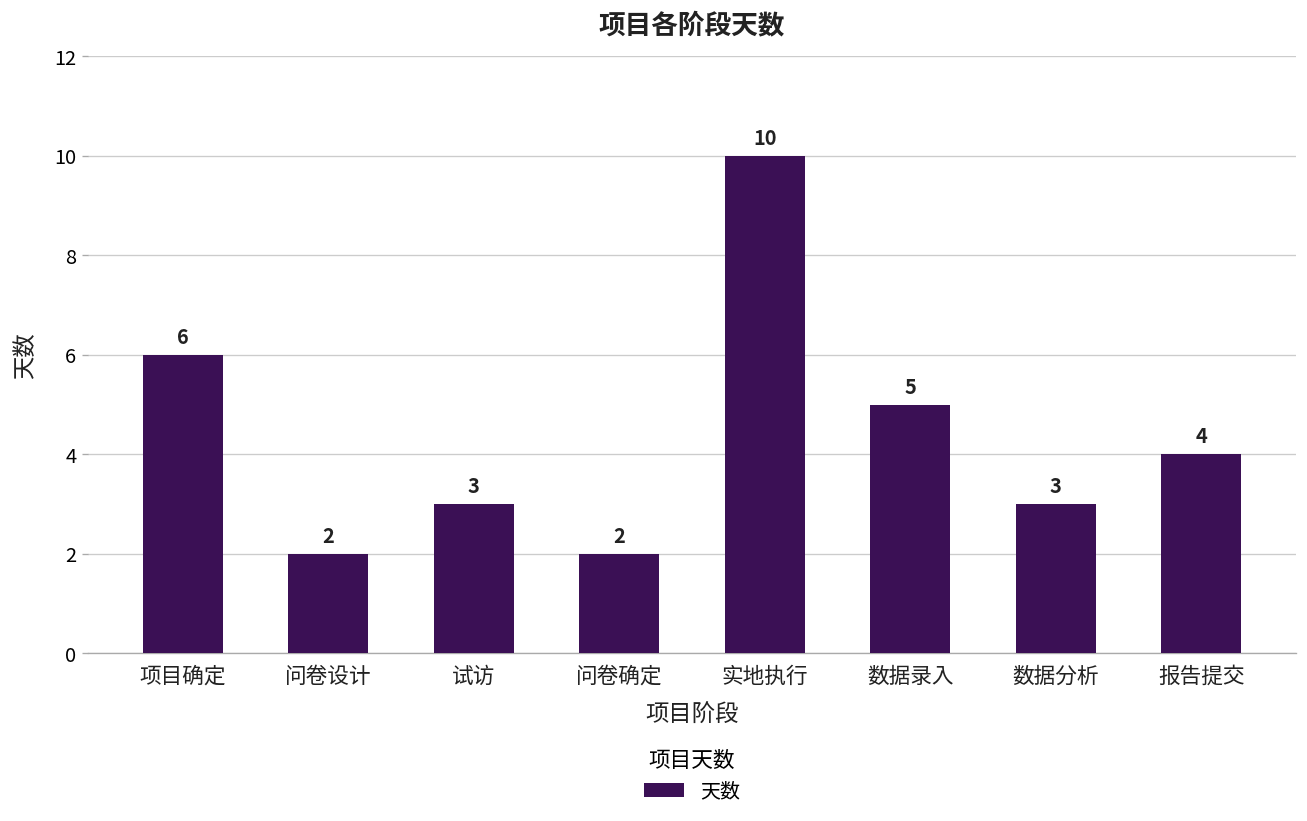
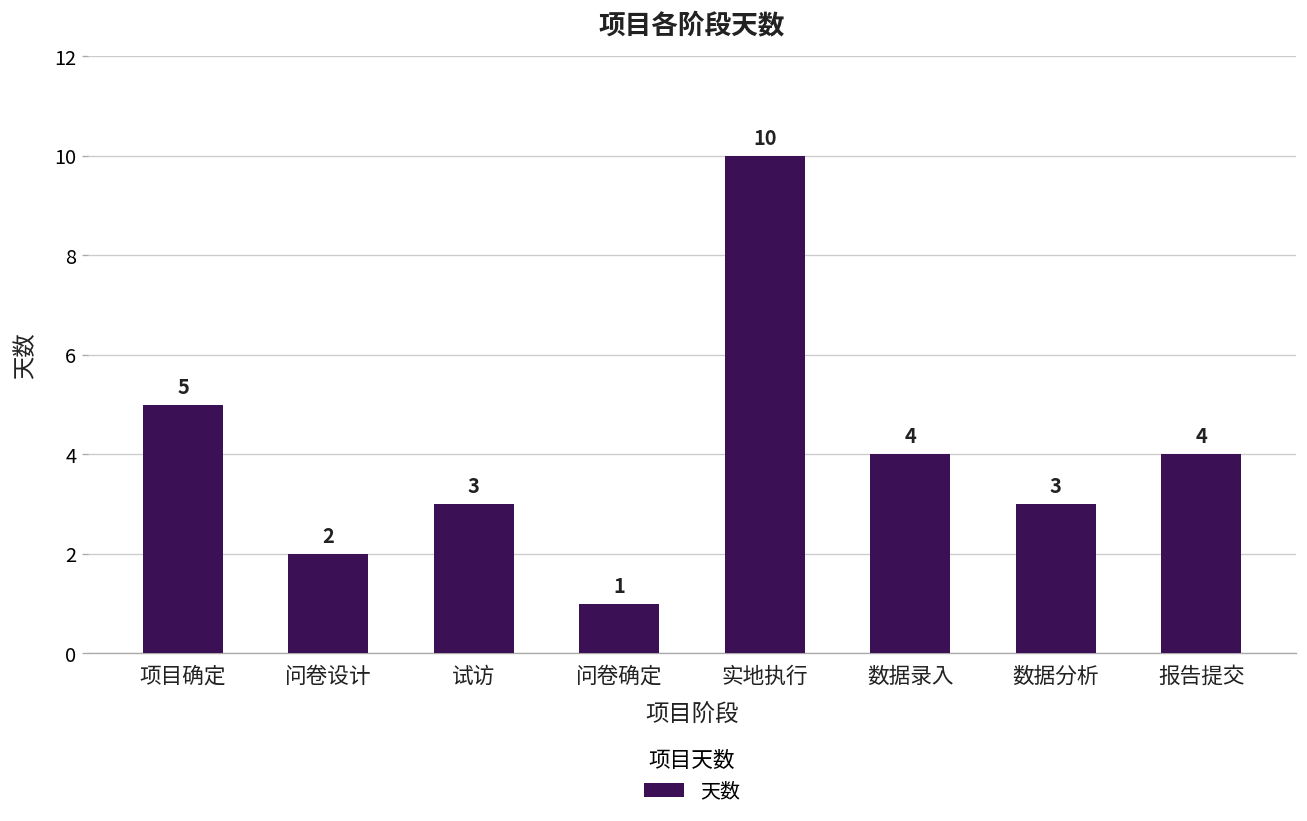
  {
-   "项目确定": 6,
+   "项目确定": 5,
    "问卷设计": 2,
    "试访": 3,
-   "问卷确定": 2,
+   "问卷确定": 1,
    "实地执行": 10,
-   "数据录入": 5,
+   "数据录入": 4,
    "数据分析": 3,
    "报告提交": 4
  }
